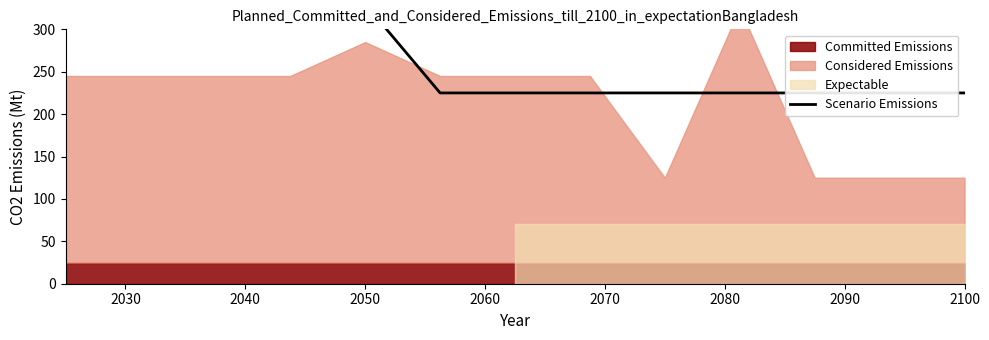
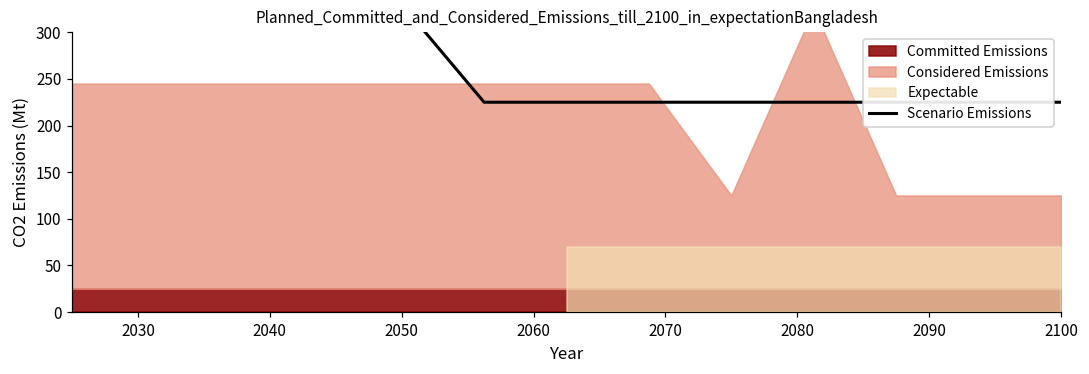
  {
    "Committed Emissions": {
      "2050": 30,
      "2100": 30
    },
    "Scenario Emissions": {
      "2100": 230
    },
    "Considered Emissions": {
-     "2050": 260,
+     "2050": 220,
      "2100": 100
    },
    "Expectable": {
      "2100": 70
    }
  }
